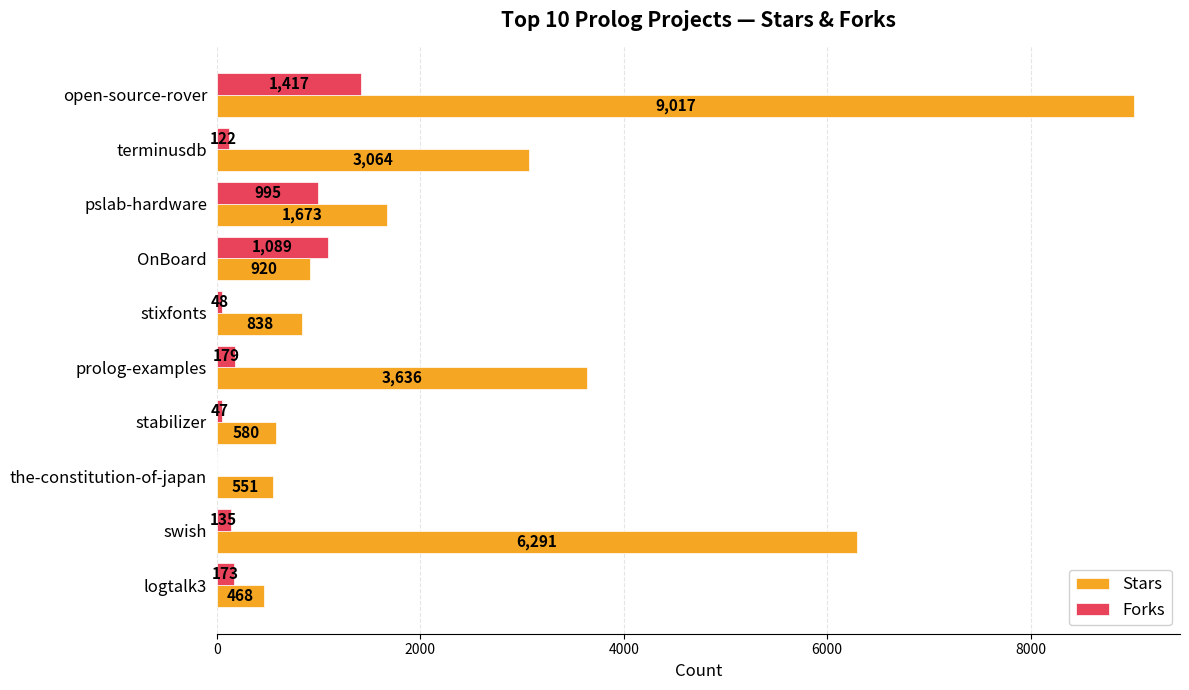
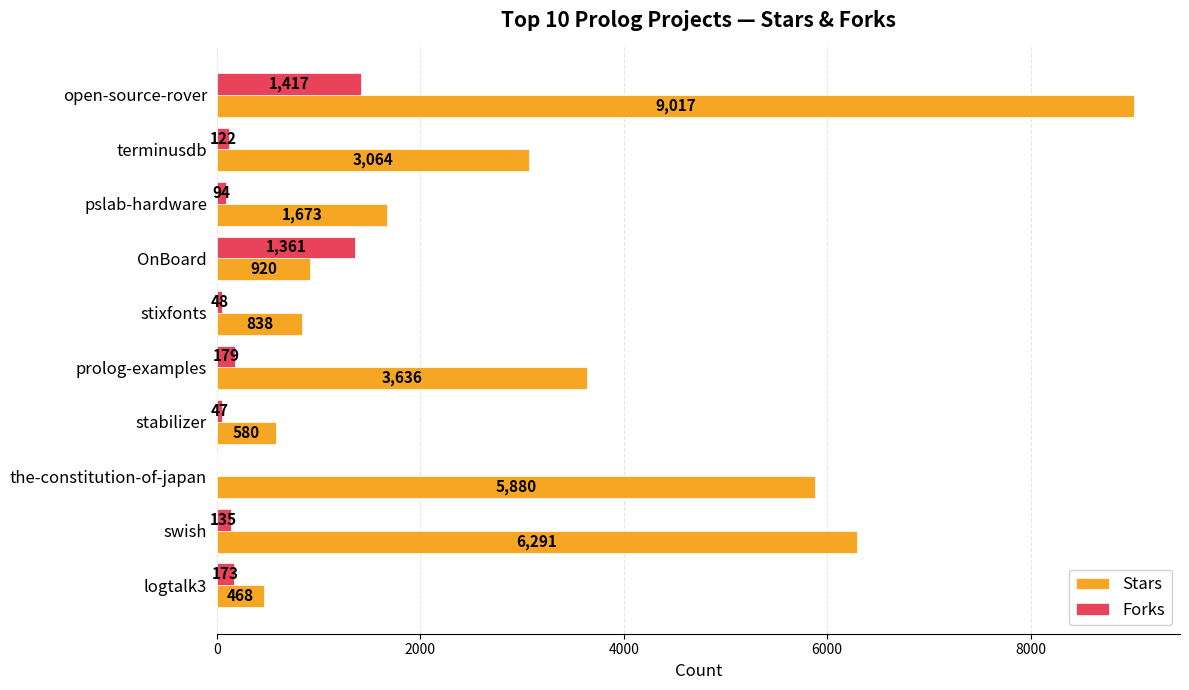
  {
    "Stars": {
      "open-source-rover": "9,017",
      "terminusdb": "3,064",
      "pslab-hardware": "1,673",
      "OnBoard": "920",
      "stixfonts": "838",
      "prolog-examples": "3,636",
      "stabilizer": "580",
-     "the-constitution-of-japan": "551",
+     "the-constitution-of-japan": "5,880",
      "swish": "6,291",
      "logtalk3": "468"
    },
    "Forks": {
      "open-source-rover": "1,417",
      "terminusdb": "122",
-     "pslab-hardware": "995",
-     "OnBoard": "1,089",
+     "pslab-hardware": "94",
+     "OnBoard": "1,361",
      "stixfonts": "48",
      "prolog-examples": "179",
      "stabilizer": "47",
      "swish": "135",
      "logtalk3": "173"
    }
  }
